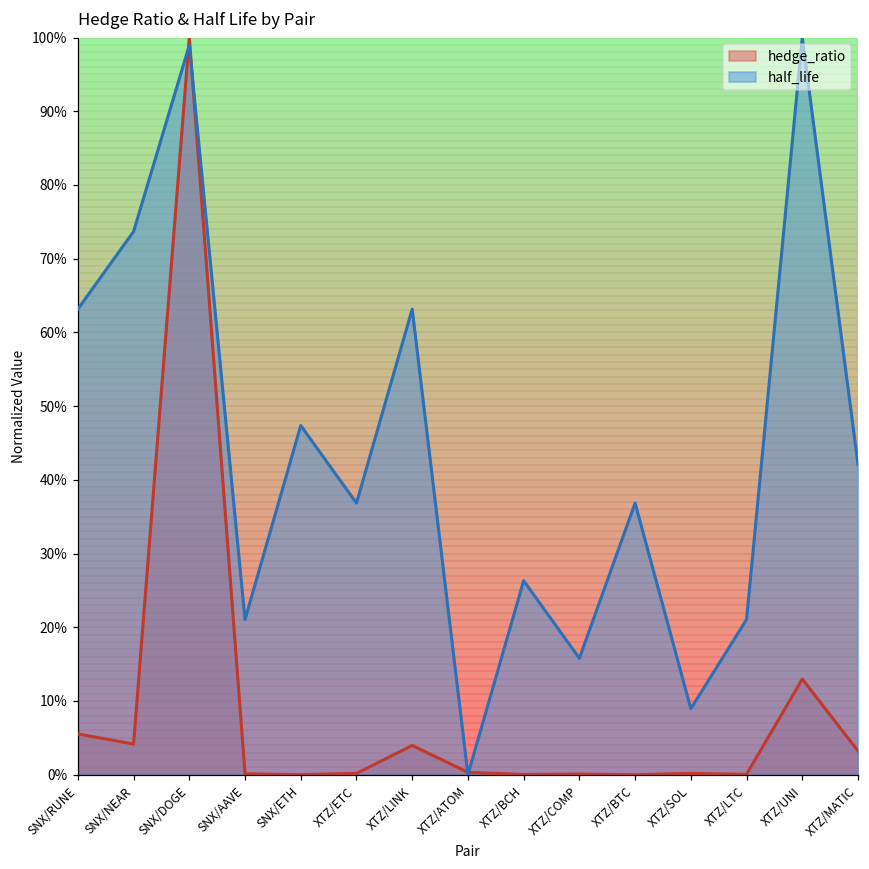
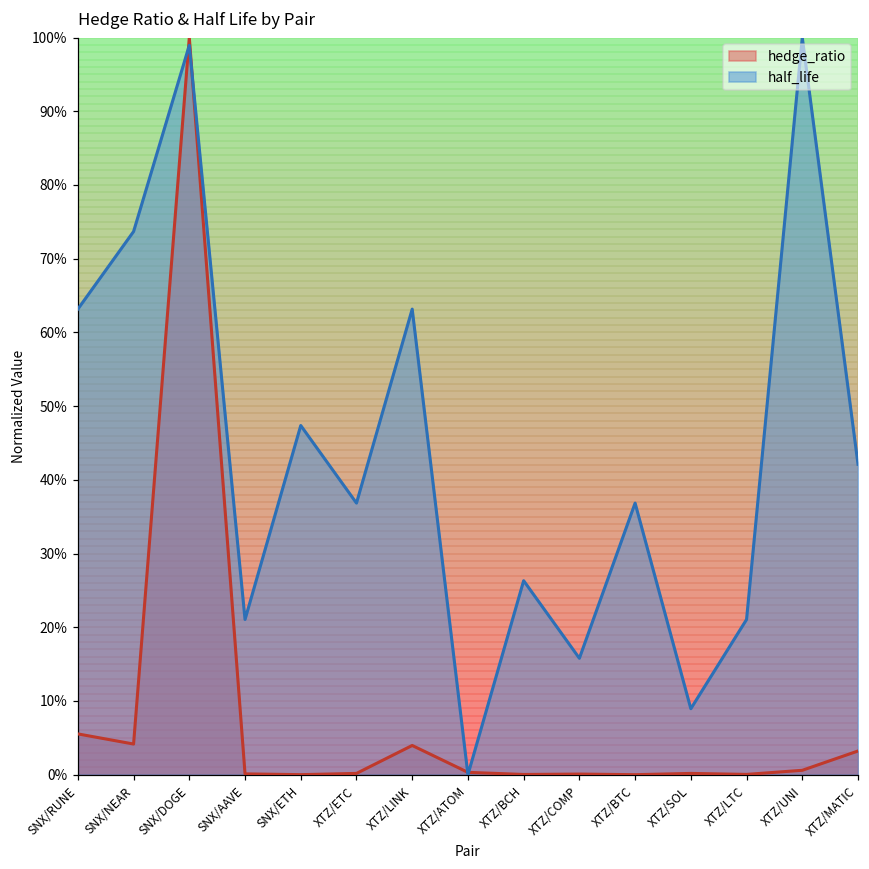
  {
    "hedge_ratio": {
      "SNX/RUNE": "6%",
      "SNX/NEAR": "4%",
      "SNX/DOGE": "100%",
      "SNX/AAVE": "0%",
      "SNX/ETH": "0%",
      "XTZ/ETC": "0%",
      "XTZ/LINK": "4%",
      "XTZ/BCH": "0%",
      "XTZ/COMP": "0%",
      "XTZ/BTC": "0%",
      "XTZ/SOL": "0%",
      "XTZ/LTC": "0%",
-     "XTZ/UNI": "13%",
+     "XTZ/UNI": "1%",
      "XTZ/MATIC": "3%"
    },
    "half_life": {
      "SNX/RUNE": "63%",
      "SNX/NEAR": "74%",
      "SNX/DOGE": "99%",
      "SNX/AAVE": "21%",
      "SNX/ETH": "47%",
      "XTZ/ETC": "37%",
      "XTZ/LINK": "63%",
      "XTZ/BCH": "26%",
      "XTZ/COMP": "16%",
      "XTZ/BTC": "37%",
      "XTZ/SOL": "9%",
      "XTZ/LTC": "21%",
      "XTZ/UNI": "100%",
      "XTZ/MATIC": "42%"
    }
  }
